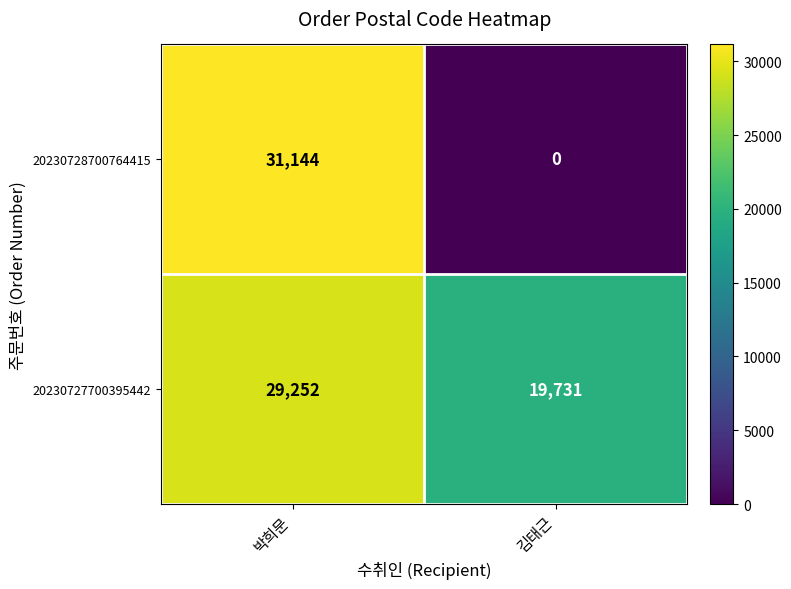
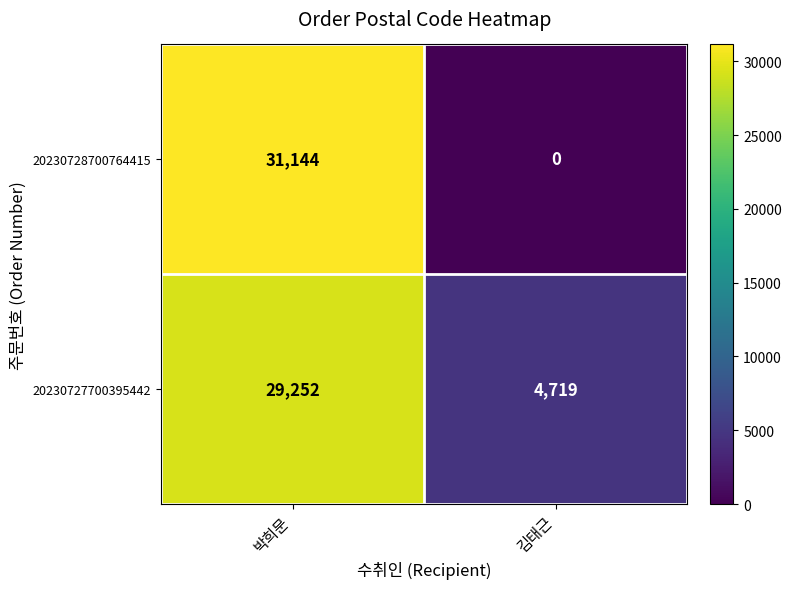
  {
    "20230728700764415": {
      "박희문": "31,144",
      "김태근": "0"
    },
    "20230727700395442": {
      "박희문": "29,252",
-     "김태근": "19,731"
+     "김태근": "4,719"
    }
  }
